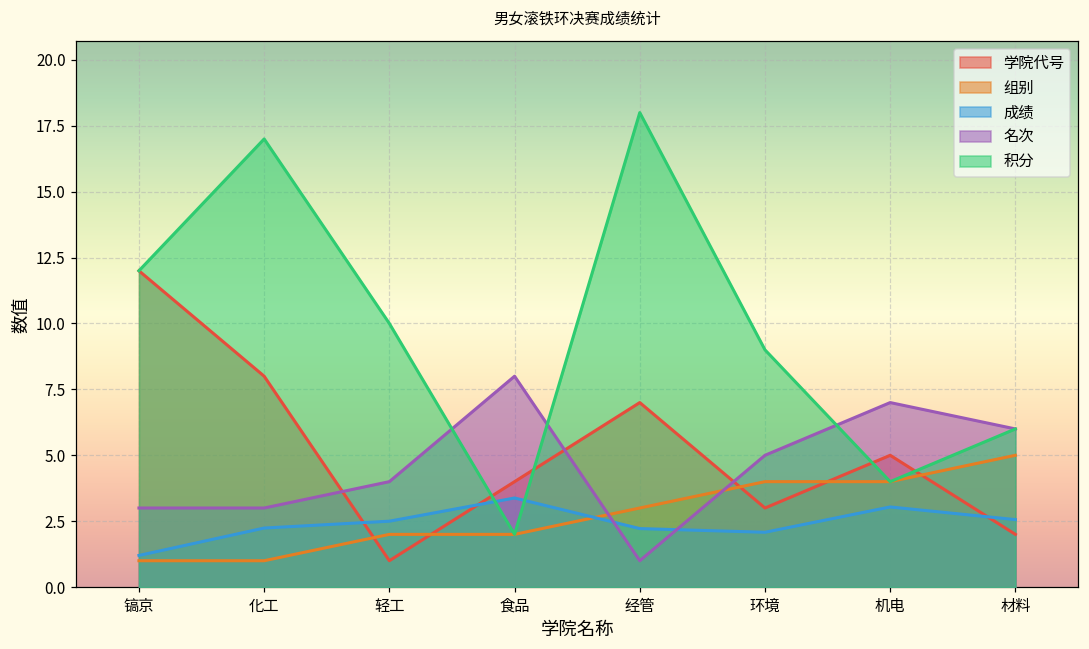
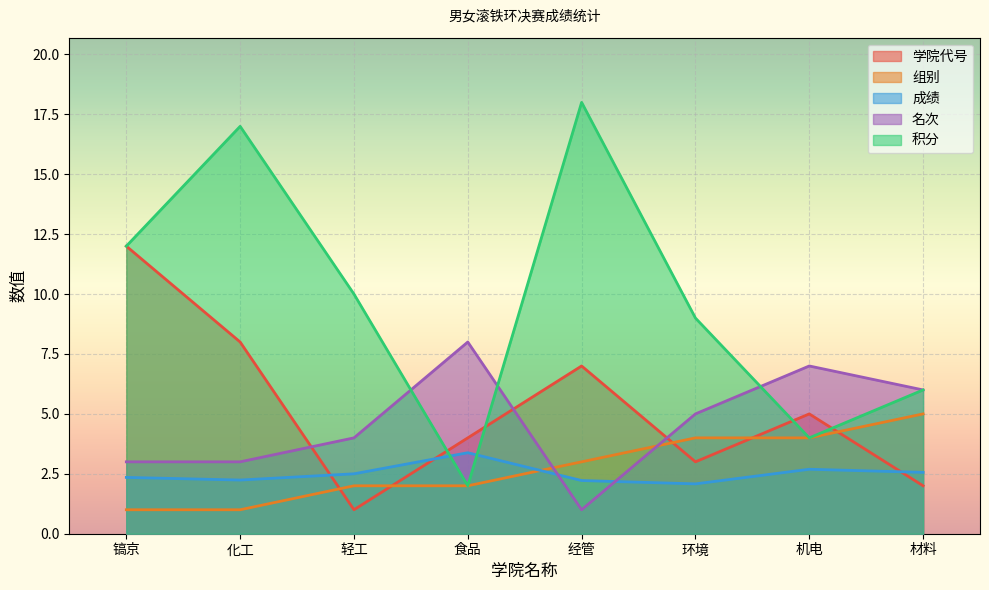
  {
    "成绩": {
-     "镐京": 1.2,
+     "镐京": 2.4,
      "化工": 2.2,
      "轻工": 2.5,
      "食品": 3.4,
      "经管": 2.2,
      "环境": 2.1,
-     "机电": 3.0,
+     "机电": 2.7,
      "材料": 2.6
    },
    "名次": {
      "镐京": 3.0,
      "化工": 3.0,
      "轻工": 4.0,
      "食品": 8.0,
      "经管": 1.0,
      "环境": 5.0,
      "机电": 7.0
    },
    "积分": {
      "化工": 17.0,
      "轻工": 10.0,
      "经管": 18.0,
      "环境": 9.0
    }
  }
